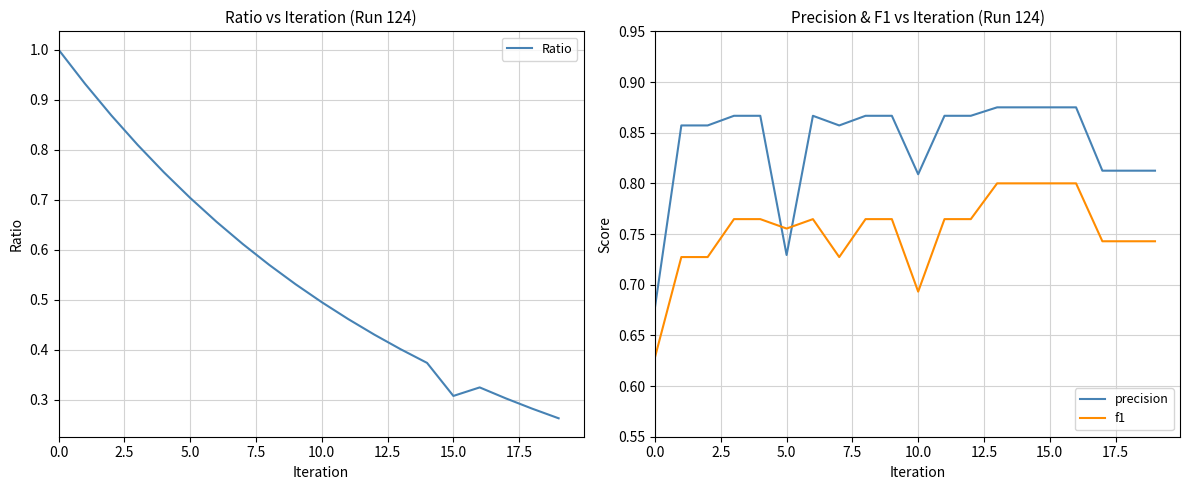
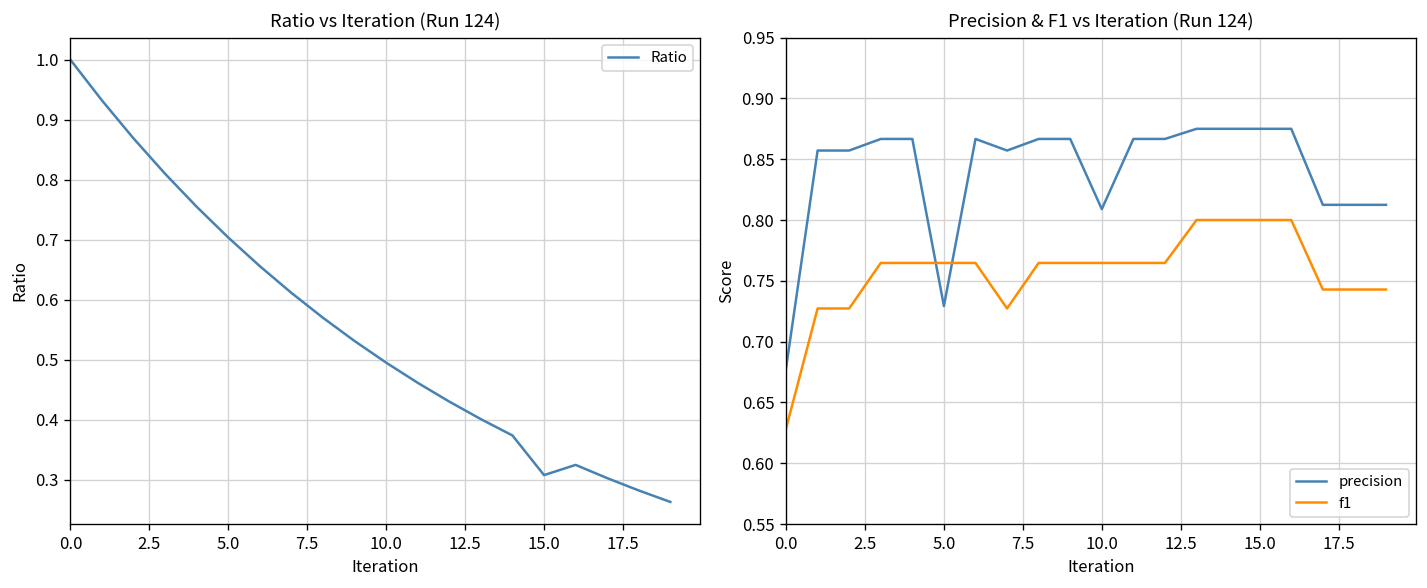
  {
    "Ratio vs Iteration (Run 124)": {
      "0.0": 1.00,
      "5.0": 0.70,
      "10.0": 0.50,
      "15.0": 0.31
    },
    "Precision & F1 vs Iteration (Run 124)": {
      "precision": {
        "0.0": 0.678,
        "5.0": 0.729,
        "10.0": 0.809,
        "15.0": 0.875
      },
      "f1": {
        "0.0": 0.629,
-       "5.0": 0.755,
-       "10.0": 0.693,
+       "5.0": 0.765,
+       "10.0": 0.765,
        "15.0": 0.800
      }
    }
  }
